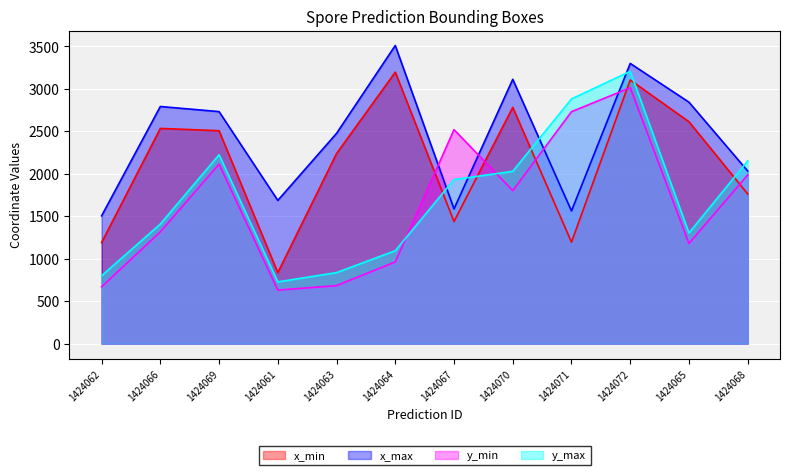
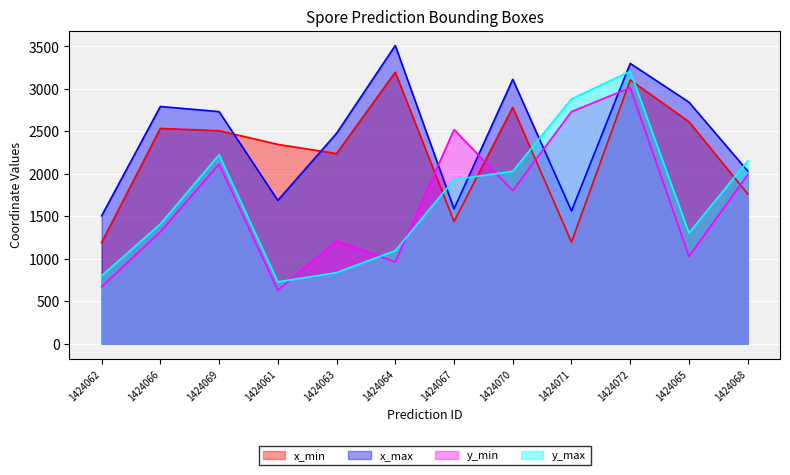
  {
    "x_min": {
      "1424062": 1200,
      "1424066": 2500,
      "1424069": 2500,
-     "1424061": 800,
+     "1424061": 2300,
      "1424063": 2200,
      "1424064": 3200,
      "1424067": 1400,
      "1424070": 2800,
      "1424071": 1200,
      "1424072": 3100,
      "1424065": 2600,
      "1424068": 1800
    },
    "x_max": {
      "1424062": 1500,
      "1424066": 2800,
      "1424069": 2700,
      "1424061": 1700,
      "1424063": 2500,
      "1424064": 3500,
      "1424067": 1600,
      "1424070": 3100,
      "1424071": 1600,
      "1424072": 3300,
      "1424065": 2800,
      "1424068": 2000
    },
    "y_min": {
      "1424062": 700,
      "1424066": 1300,
      "1424069": 2100,
      "1424061": 600,
-     "1424063": 700,
+     "1424063": 1200,
      "1424064": 1000,
      "1424067": 2500,
      "1424070": 1800,
      "1424071": 2700,
      "1424072": 3000,
-     "1424065": 1200,
+     "1424065": 1000,
      "1424068": 2000
    },
    "y_max": {
      "1424062": 800,
      "1424066": 1400,
      "1424069": 2200,
      "1424061": 700,
      "1424063": 800,
      "1424064": 1100,
      "1424067": 1900,
      "1424070": 2000,
      "1424071": 2900,
      "1424072": 3200,
      "1424065": 1300,
      "1424068": 2200
    }
  }
